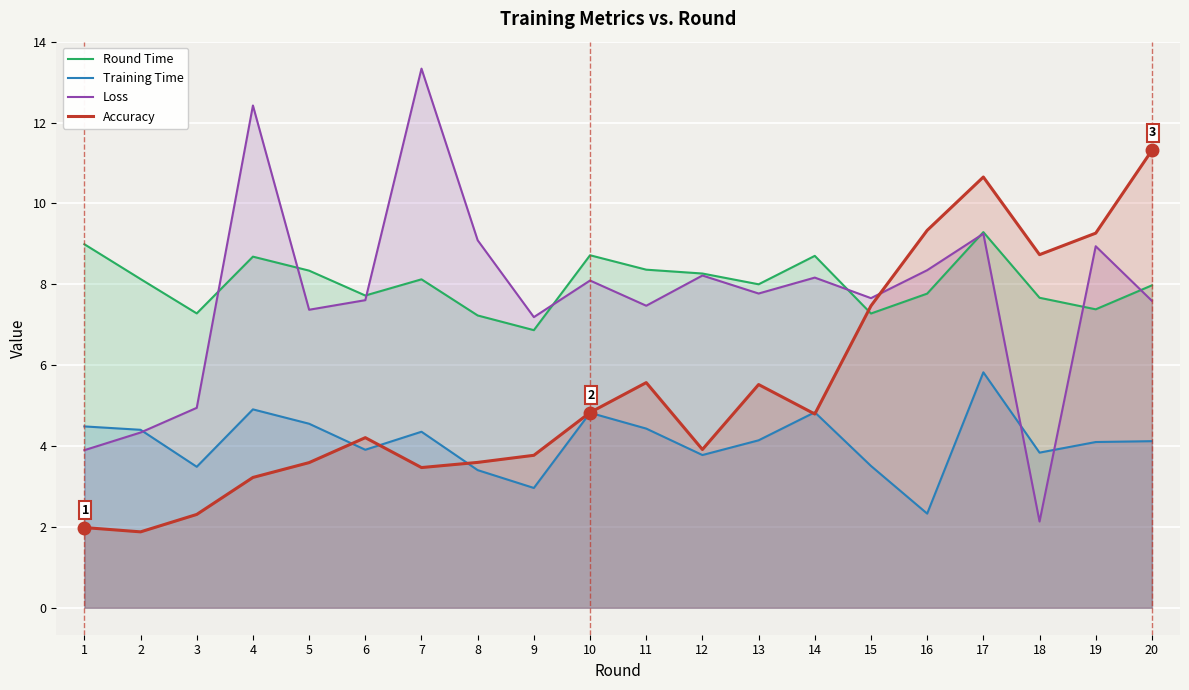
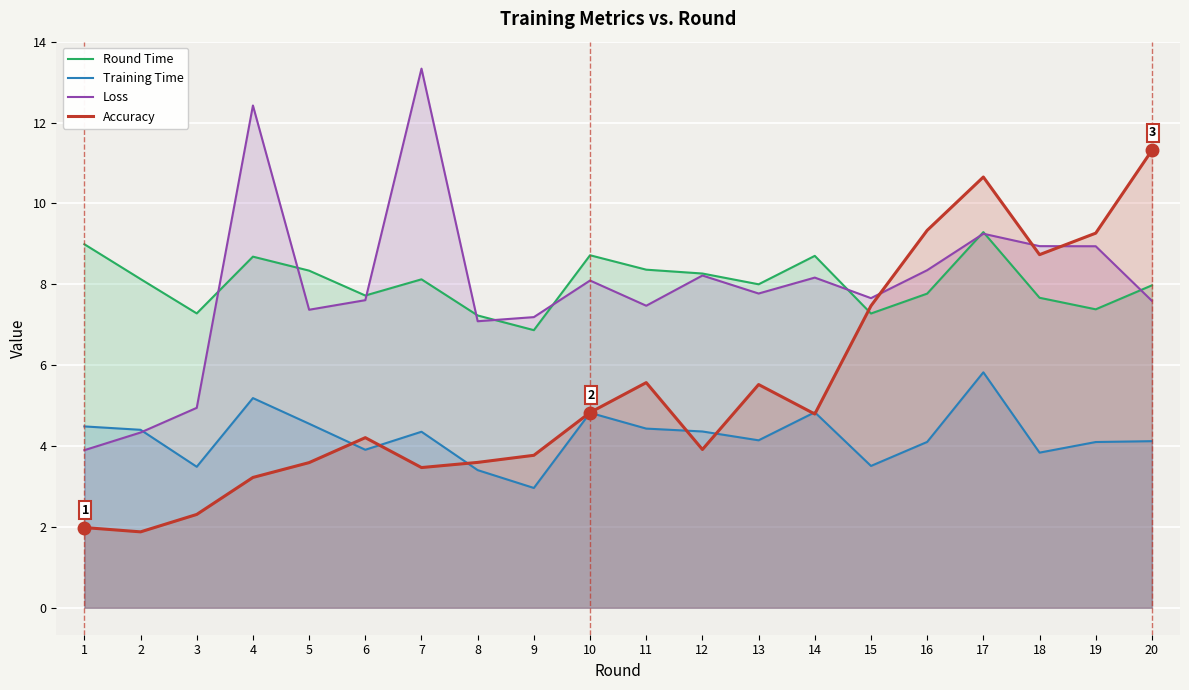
  {
    "Round Time": {
      "1": 9.0,
      "2": 8.1,
      "3": 7.3,
      "4": 8.7,
      "5": 8.3,
      "6": 7.7,
      "7": 8.1,
      "8": 7.2,
      "9": 6.9,
      "10": 8.7,
      "11": 8.4,
      "13": 8.0,
      "14": 8.7,
      "15": 7.3,
      "16": 7.8,
      "18": 7.7,
      "19": 7.4,
      "20": 8.0
    },
    "Training Time": {
      "1": 4.5,
      "2": 4.4,
      "3": 3.5,
-     "4": 4.9,
+     "4": 5.2,
      "5": 4.6,
      "6": 3.9,
      "7": 4.4,
      "8": 3.4,
      "9": 3.0,
      "11": 4.4,
-     "12": 3.8,
+     "12": 4.4,
      "13": 4.1,
      "15": 3.5,
-     "16": 2.3,
+     "16": 4.1,
      "17": 5.8,
      "18": 3.8,
      "19": 4.1,
      "20": 4.1
    },
    "Loss": {
      "1": 3.9,
      "2": 4.3,
      "3": 4.9,
      "4": 12.4,
      "5": 7.4,
      "6": 7.6,
      "7": 13.3,
-     "8": 9.1,
+     "8": 7.1,
      "9": 7.2,
      "10": 8.1,
      "11": 7.5,
      "13": 7.8,
      "14": 8.2,
      "15": 7.7,
      "16": 8.3,
-     "18": 2.1,
+     "18": 8.9,
      "19": 8.9,
      "20": 7.6
    }
  }
